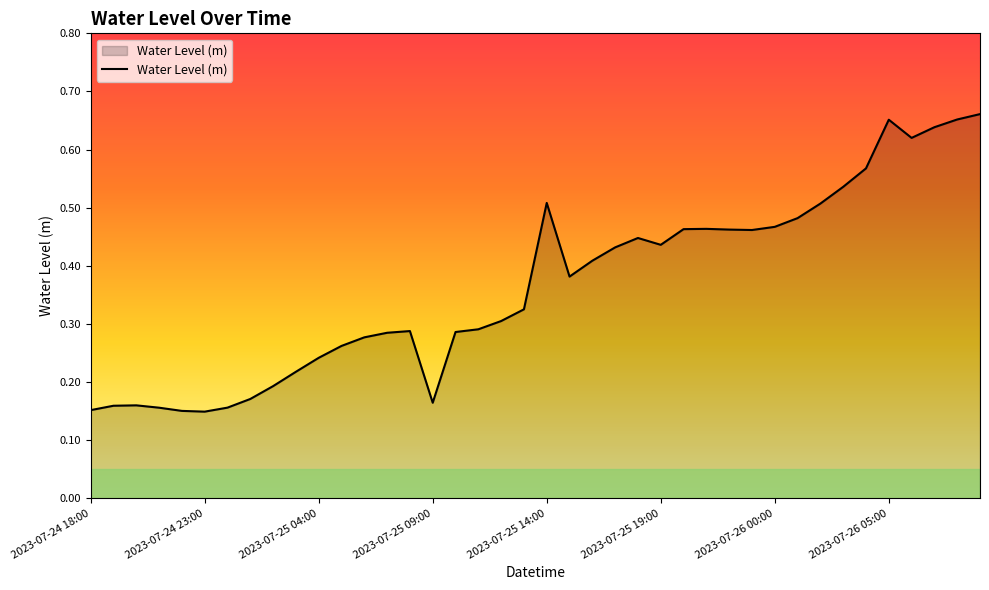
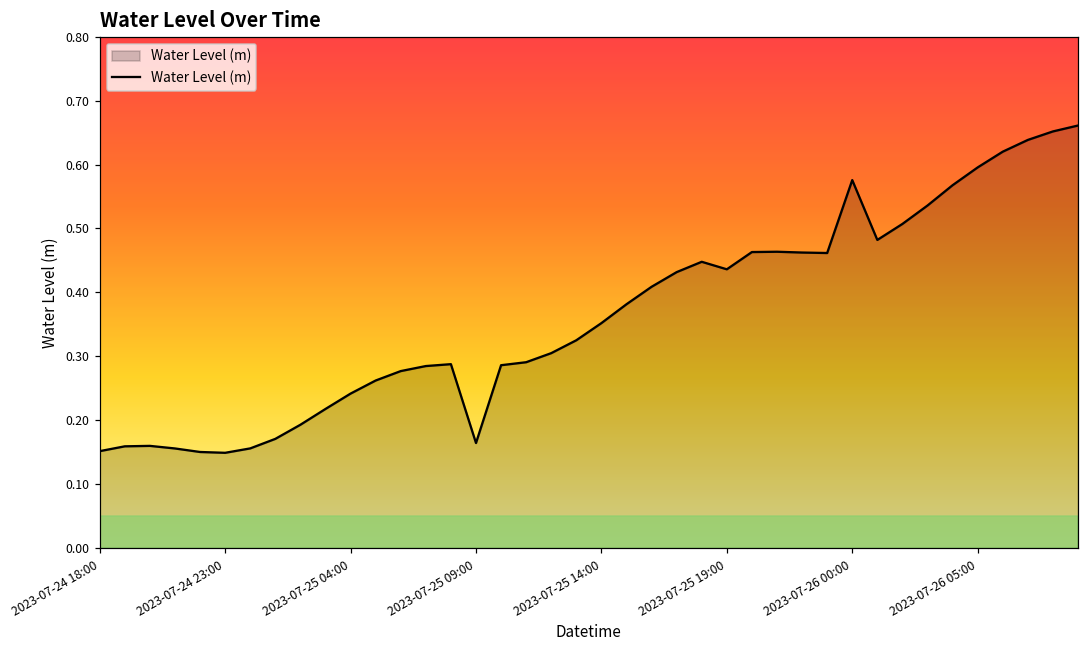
  {
    "2023-07-24 18:00": 0.15,
    "2023-07-24 23:00": 0.15,
    "2023-07-25 04:00": 0.24,
    "2023-07-25 09:00": 0.16,
-   "2023-07-25 14:00": 0.51,
+   "2023-07-25 14:00": 0.35,
    "2023-07-25 19:00": 0.44,
-   "2023-07-26 00:00": 0.47,
-   "2023-07-26 05:00": 0.65
+   "2023-07-26 00:00": 0.58,
+   "2023-07-26 05:00": 0.60
  }
